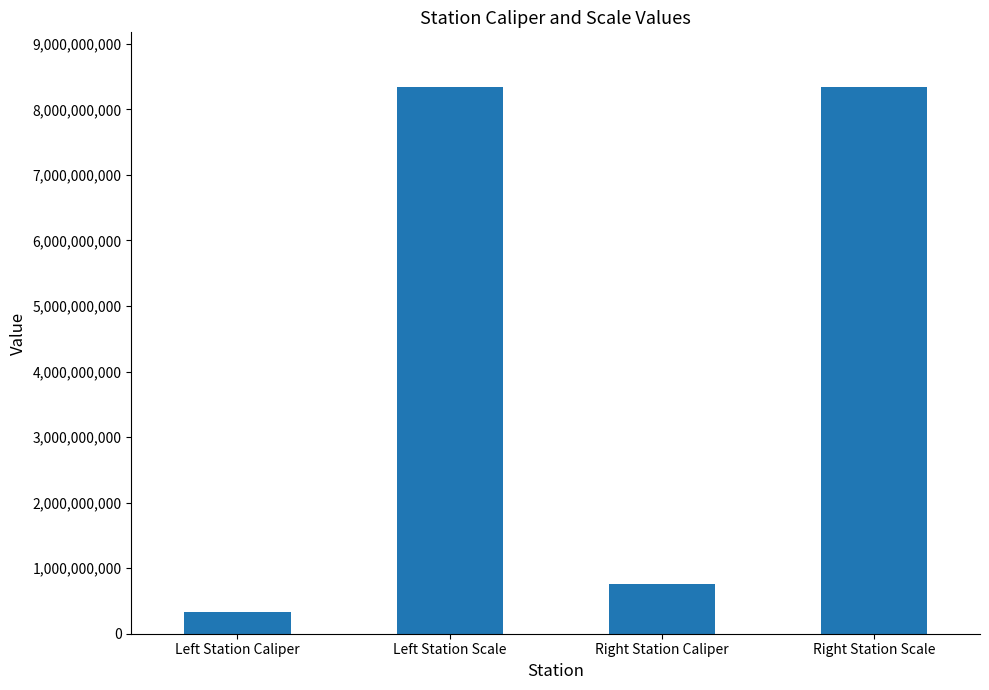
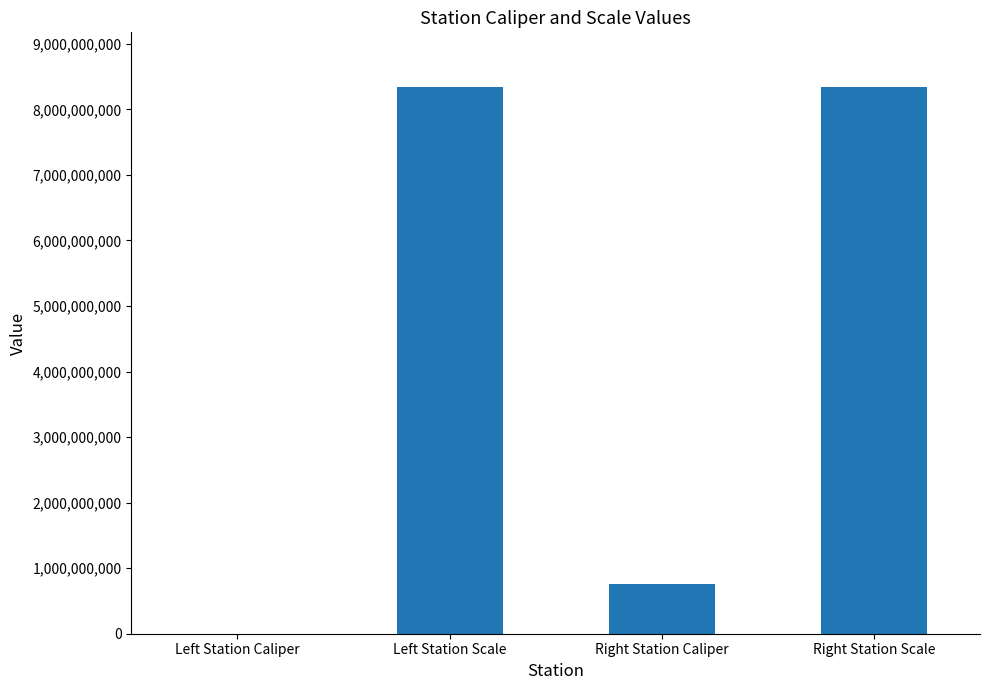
  {
-   "Left Station Caliper": "300,000,000",
+   "Left Station Caliper": "0",
    "Left Station Scale": "8,300,000,000",
    "Right Station Caliper": "800,000,000",
    "Right Station Scale": "8,300,000,000"
  }
